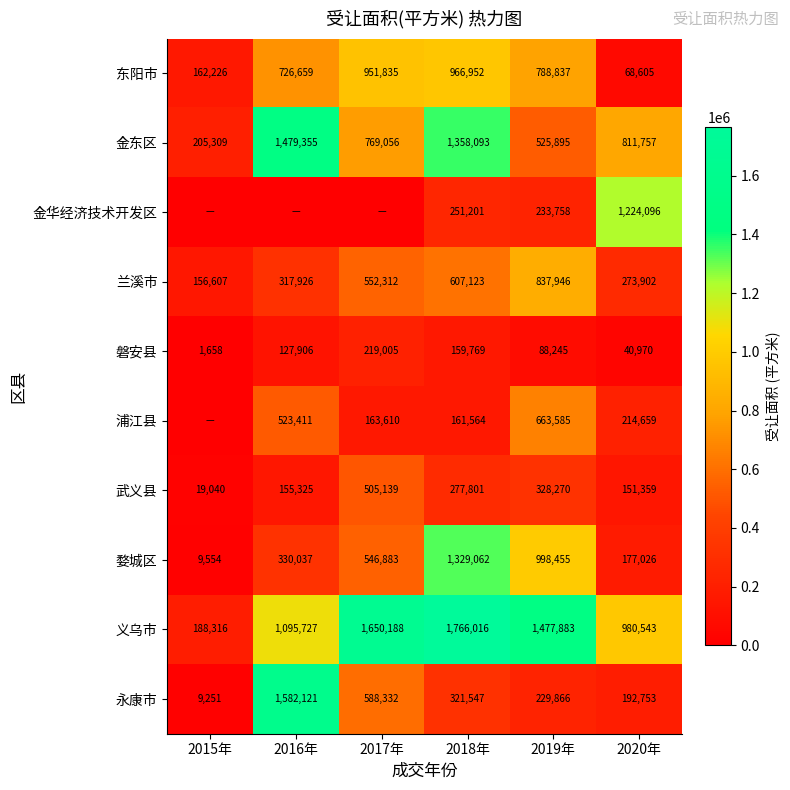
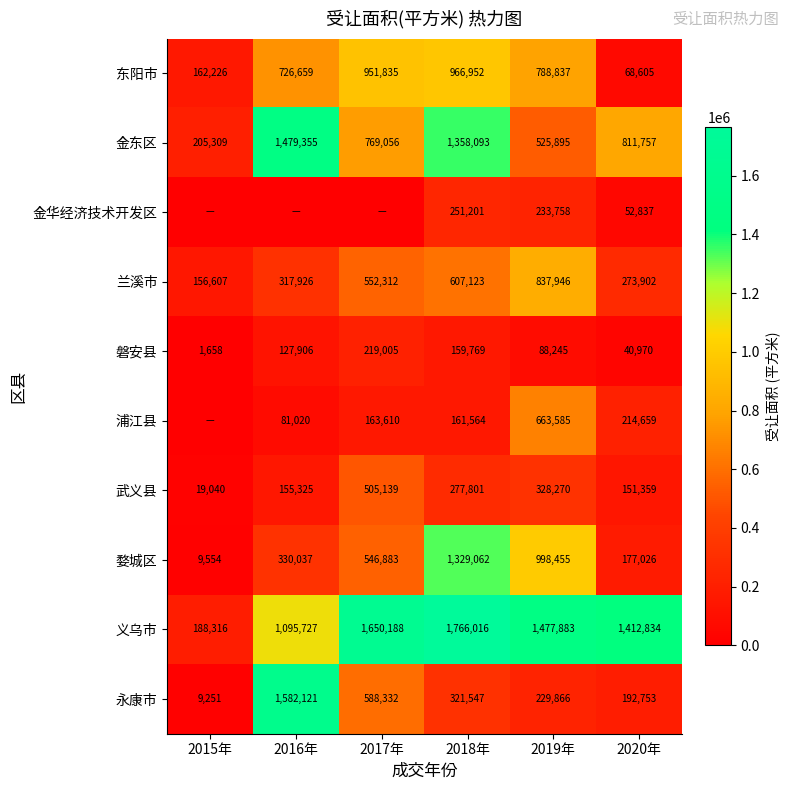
  {
    "东阳市": {
      "2015年": "162,226",
      "2016年": "726,659",
      "2017年": "951,835",
      "2018年": "966,952",
      "2019年": "788,837",
      "2020年": "68,605"
    },
    "金东区": {
      "2015年": "205,309",
      "2016年": "1,479,355",
      "2017年": "769,056",
      "2018年": "1,358,093",
      "2019年": "525,895",
      "2020年": "811,757"
    },
    "金华经济技术开发区": {
      "2018年": "251,201",
      "2019年": "233,758",
-     "2020年": "1,224,096"
+     "2020年": "52,837"
    },
    "兰溪市": {
      "2015年": "156,607",
      "2016年": "317,926",
      "2017年": "552,312",
      "2018年": "607,123",
      "2019年": "837,946",
      "2020年": "273,902"
    },
    "磐安县": {
      "2015年": "1,658",
      "2016年": "127,906",
      "2017年": "219,005",
      "2018年": "159,769",
      "2019年": "88,245",
      "2020年": "40,970"
    },
    "浦江县": {
-     "2016年": "523,411",
+     "2016年": "81,020",
      "2017年": "163,610",
      "2018年": "161,564",
      "2019年": "663,585",
      "2020年": "214,659"
    },
    "武义县": {
      "2015年": "19,040",
      "2016年": "155,325",
      "2017年": "505,139",
      "2018年": "277,801",
      "2019年": "328,270",
      "2020年": "151,359"
    },
    "婺城区": {
      "2015年": "9,554",
      "2016年": "330,037",
      "2017年": "546,883",
      "2018年": "1,329,062",
      "2019年": "998,455",
      "2020年": "177,026"
    },
    "义乌市": {
      "2015年": "188,316",
      "2016年": "1,095,727",
      "2017年": "1,650,188",
      "2018年": "1,766,016",
      "2019年": "1,477,883",
-     "2020年": "980,543"
+     "2020年": "1,412,834"
    },
    "永康市": {
      "2015年": "9,251",
      "2016年": "1,582,121",
      "2017年": "588,332",
      "2018年": "321,547",
      "2019年": "229,866",
      "2020年": "192,753"
    }
  }
